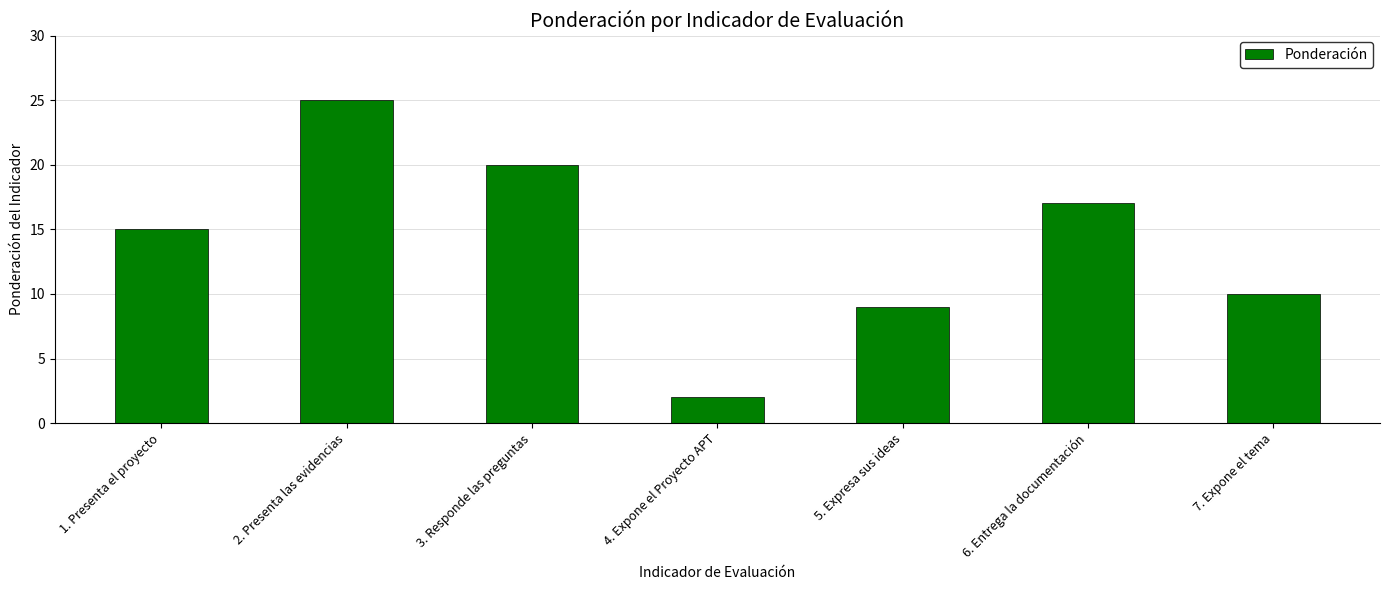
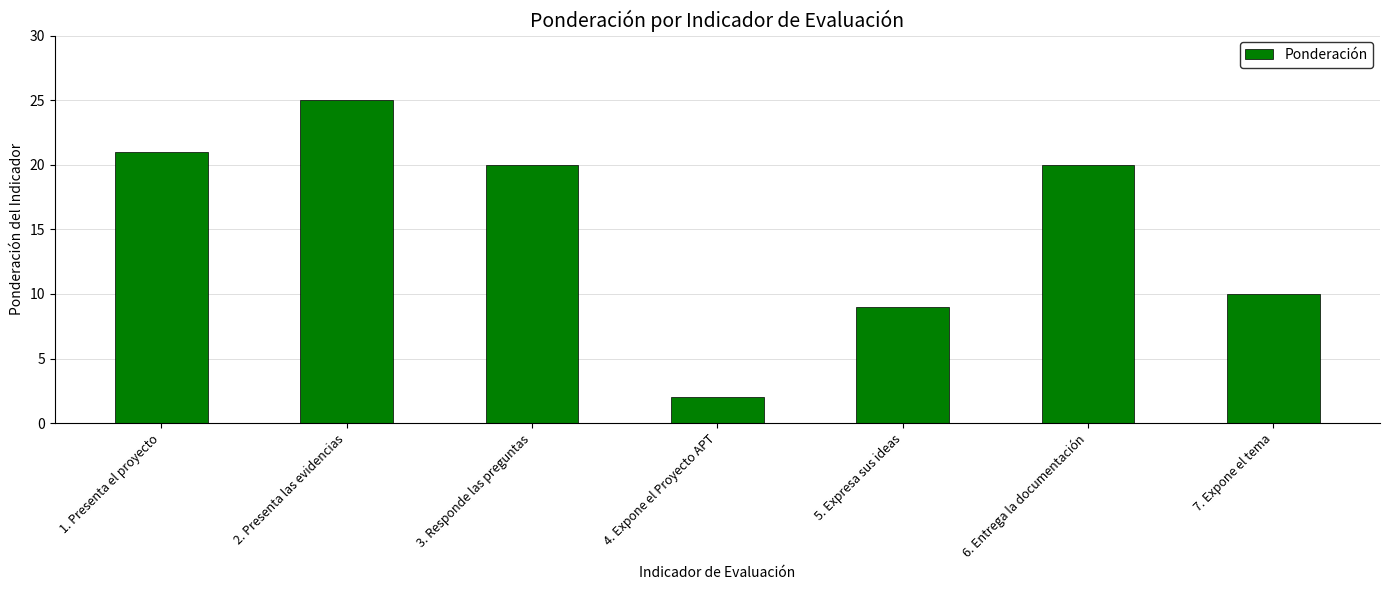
  {
-   "1. Presenta el proyecto": 15,
+   "1. Presenta el proyecto": 21,
    "2. Presenta las evidencias": 25,
    "3. Responde las preguntas": 20,
    "4. Expone el Proyecto APT": 2,
    "5. Expresa sus ideas": 9,
-   "6. Entrega la documentación": 17,
+   "6. Entrega la documentación": 20,
    "7. Expone el tema": 10
  }
